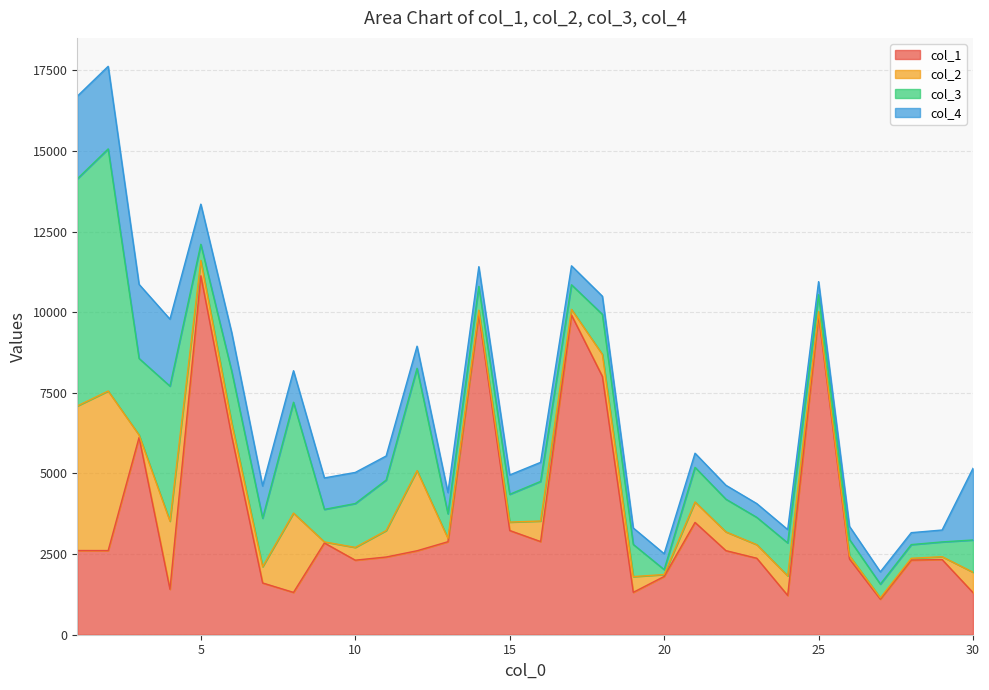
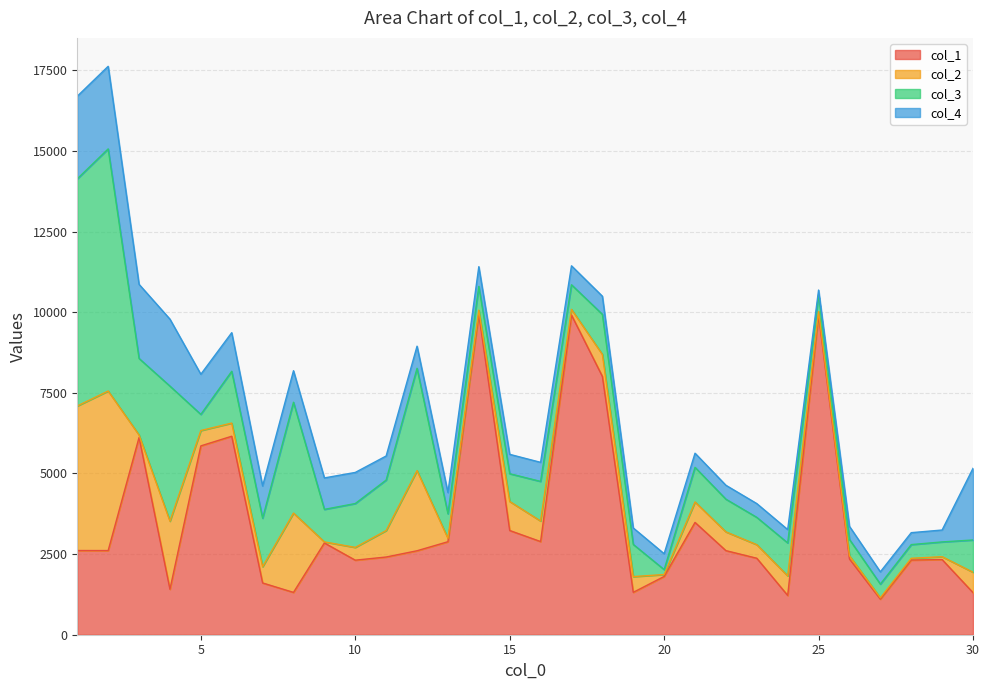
  {
    "col_1": {
-     "5": 11100,
+     "5": 5900,
      "10": 2300,
      "15": 3200,
      "25": 9900,
      "30": 1300
    },
    "col_2": {
      "5": 500,
      "10": 400,
-     "15": 300,
+     "15": 900,
      "25": 100,
      "30": 600
    },
    "col_3": {
      "5": 500,
      "10": 1400,
      "15": 900,
      "20": 200,
      "25": 500,
      "30": 1000
    },
    "col_4": {
      "5": 1200,
      "10": 1000,
      "15": 600,
      "20": 500,
-     "25": 400,
+     "25": 100,
      "30": 2200
    }
  }
